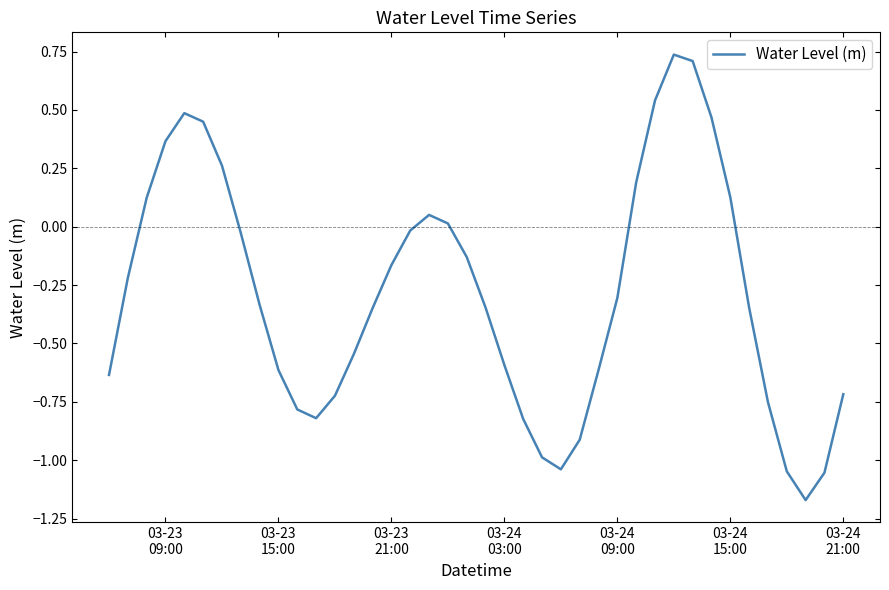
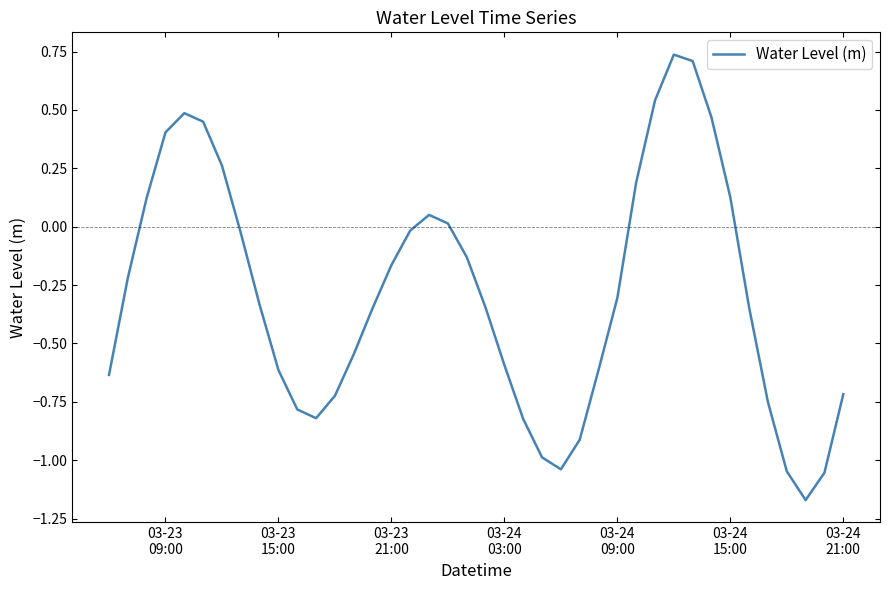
  {
-   "03-23 09:00": 0.37,
+   "03-23 09:00": 0.40,
    "03-23 15:00": -0.61,
    "03-23 21:00": -0.16,
    "03-24 03:00": -0.59,
    "03-24 09:00": -0.31,
    "03-24 15:00": 0.13,
    "03-24 21:00": -0.72
  }
